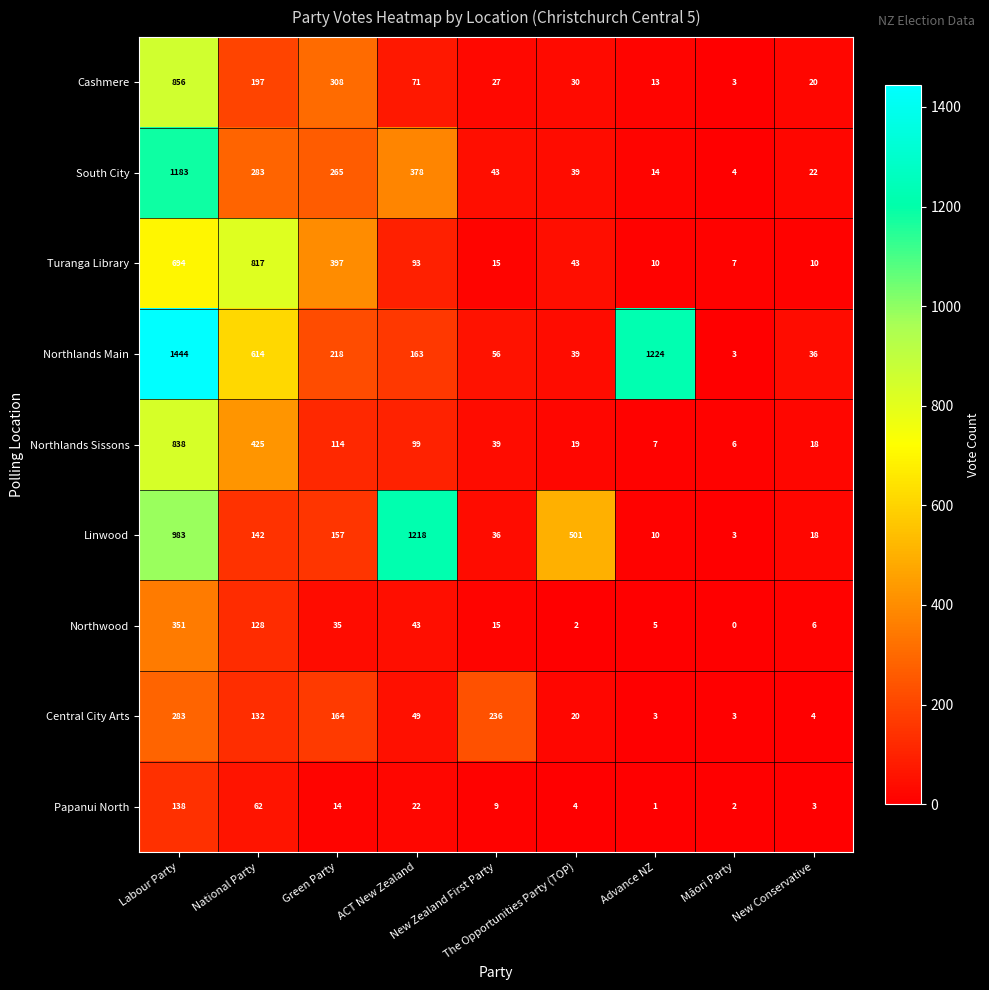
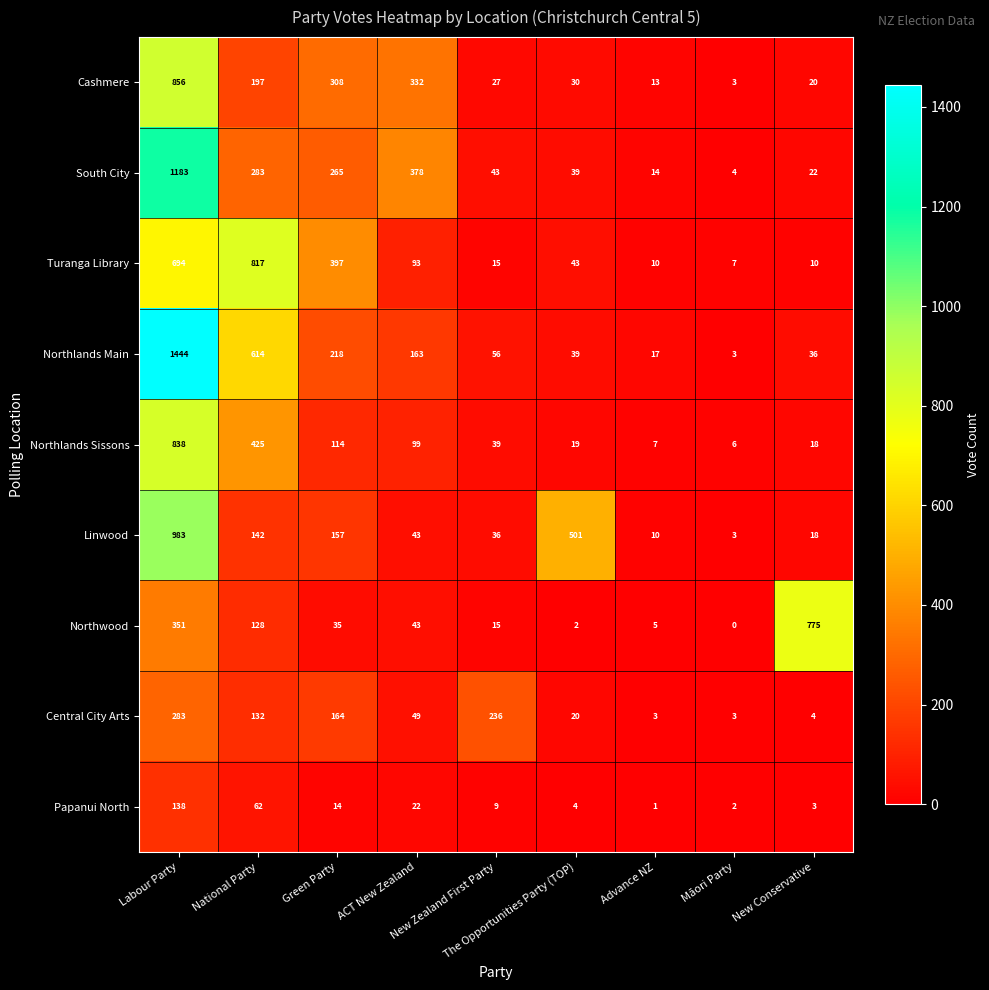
  {
    "Cashmere": {
      "Labour Party": 856,
      "National Party": 197,
      "Green Party": 308,
-     "ACT New Zealand": 71,
+     "ACT New Zealand": 332,
      "New Zealand First Party": 27,
      "The Opportunities Party (TOP)": 30,
      "Advance NZ": 13,
      "Māori Party": 3,
      "New Conservative": 20
    },
    "South City": {
      "Labour Party": 1183,
      "National Party": 283,
      "Green Party": 265,
      "ACT New Zealand": 378,
      "New Zealand First Party": 43,
      "The Opportunities Party (TOP)": 39,
      "Advance NZ": 14,
      "Māori Party": 4,
      "New Conservative": 22
    },
    "Turanga Library": {
      "Labour Party": 694,
      "National Party": 817,
      "Green Party": 397,
      "ACT New Zealand": 93,
      "New Zealand First Party": 15,
      "The Opportunities Party (TOP)": 43,
      "Advance NZ": 10,
      "Māori Party": 7,
      "New Conservative": 10
    },
    "Northlands Main": {
      "Labour Party": 1444,
      "National Party": 614,
      "Green Party": 218,
      "ACT New Zealand": 163,
      "New Zealand First Party": 56,
      "The Opportunities Party (TOP)": 39,
-     "Advance NZ": 1224,
+     "Advance NZ": 17,
      "Māori Party": 3,
      "New Conservative": 36
    },
    "Northlands Sissons": {
      "Labour Party": 838,
      "National Party": 425,
      "Green Party": 114,
      "ACT New Zealand": 99,
      "New Zealand First Party": 39,
      "The Opportunities Party (TOP)": 19,
      "Advance NZ": 7,
      "Māori Party": 6,
      "New Conservative": 18
    },
    "Linwood": {
      "Labour Party": 983,
      "National Party": 142,
      "Green Party": 157,
-     "ACT New Zealand": 1218,
+     "ACT New Zealand": 43,
      "New Zealand First Party": 36,
      "The Opportunities Party (TOP)": 501,
      "Advance NZ": 10,
      "Māori Party": 3,
      "New Conservative": 18
    },
    "Northwood": {
      "Labour Party": 351,
      "National Party": 128,
      "Green Party": 35,
      "ACT New Zealand": 43,
      "New Zealand First Party": 15,
      "The Opportunities Party (TOP)": 2,
      "Advance NZ": 5,
      "Māori Party": 0,
-     "New Conservative": 6
+     "New Conservative": 775
    },
    "Central City Arts": {
      "Labour Party": 283,
      "National Party": 132,
      "Green Party": 164,
      "ACT New Zealand": 49,
      "New Zealand First Party": 236,
      "The Opportunities Party (TOP)": 20,
      "Advance NZ": 3,
      "Māori Party": 3,
      "New Conservative": 4
    },
    "Papanui North": {
      "Labour Party": 138,
      "National Party": 62,
      "Green Party": 14,
      "ACT New Zealand": 22,
      "New Zealand First Party": 9,
      "The Opportunities Party (TOP)": 4,
      "Advance NZ": 1,
      "Māori Party": 2,
      "New Conservative": 3
    }
  }
